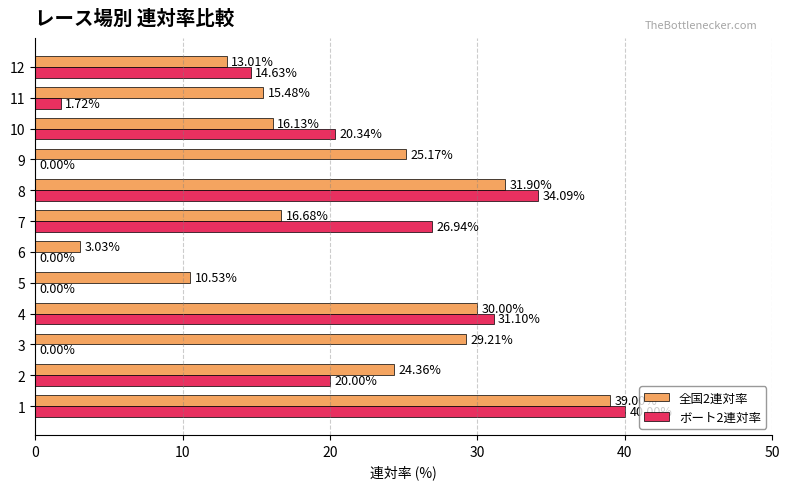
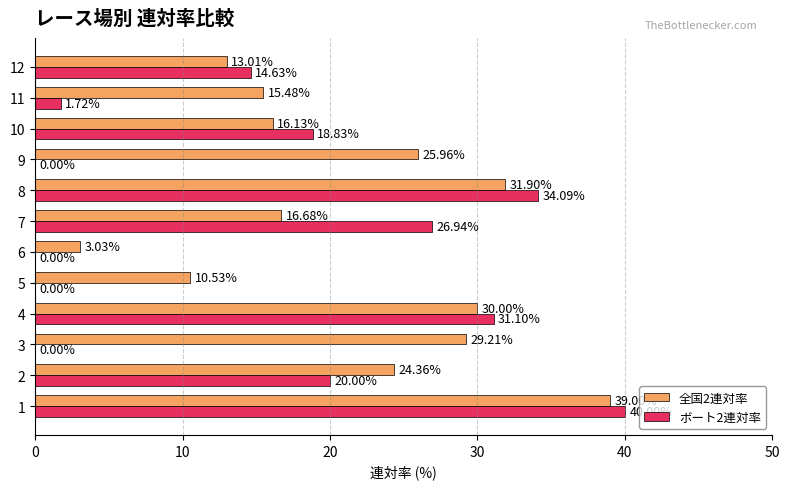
  {
    "全国2連対率": {
      "12": "13.01%",
      "11": "15.48%",
      "10": "16.13%",
-     "9": "25.17%",
+     "9": "25.96%",
      "8": "31.90%",
      "7": "16.68%",
      "6": "3.03%",
      "5": "10.53%",
      "4": "30.00%",
      "3": "29.21%",
      "2": "24.36%"
    },
    "ボート2連対率": {
      "12": "14.63%",
      "11": "1.72%",
-     "10": "20.34%",
+     "10": "18.83%",
      "9": "0.00%",
      "8": "34.09%",
      "7": "26.94%",
      "6": "0.00%",
      "5": "0.00%",
      "4": "31.10%",
      "3": "0.00%",
      "2": "20.00%"
    }
  }
